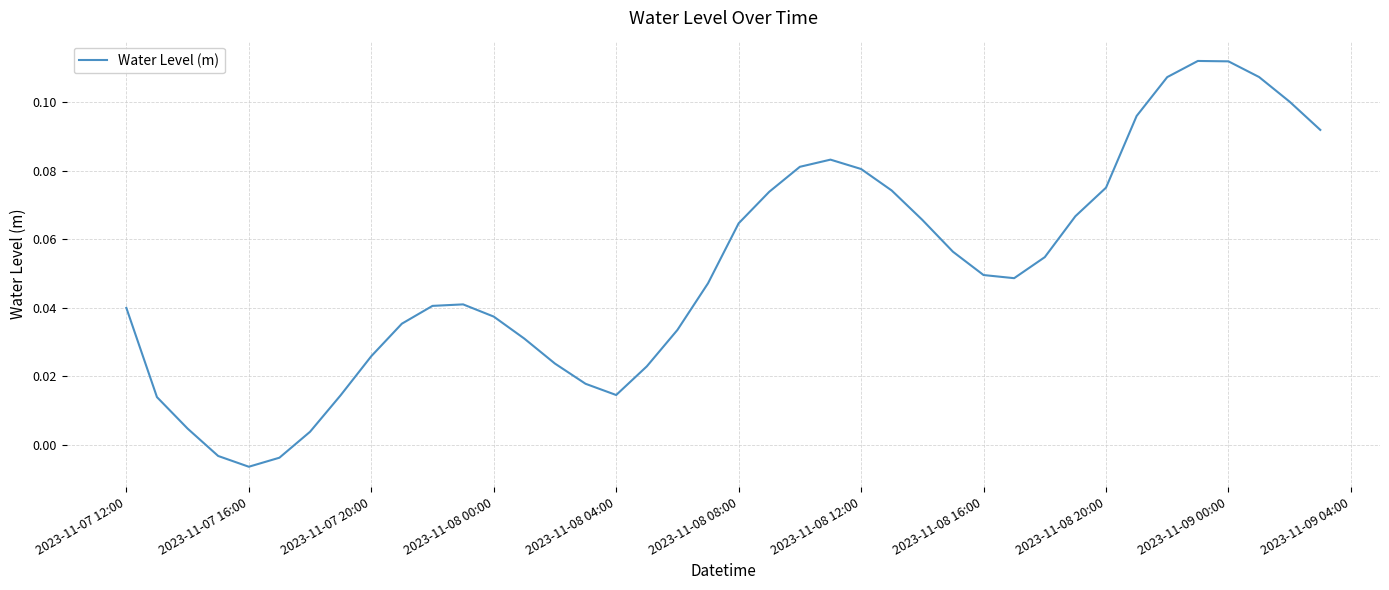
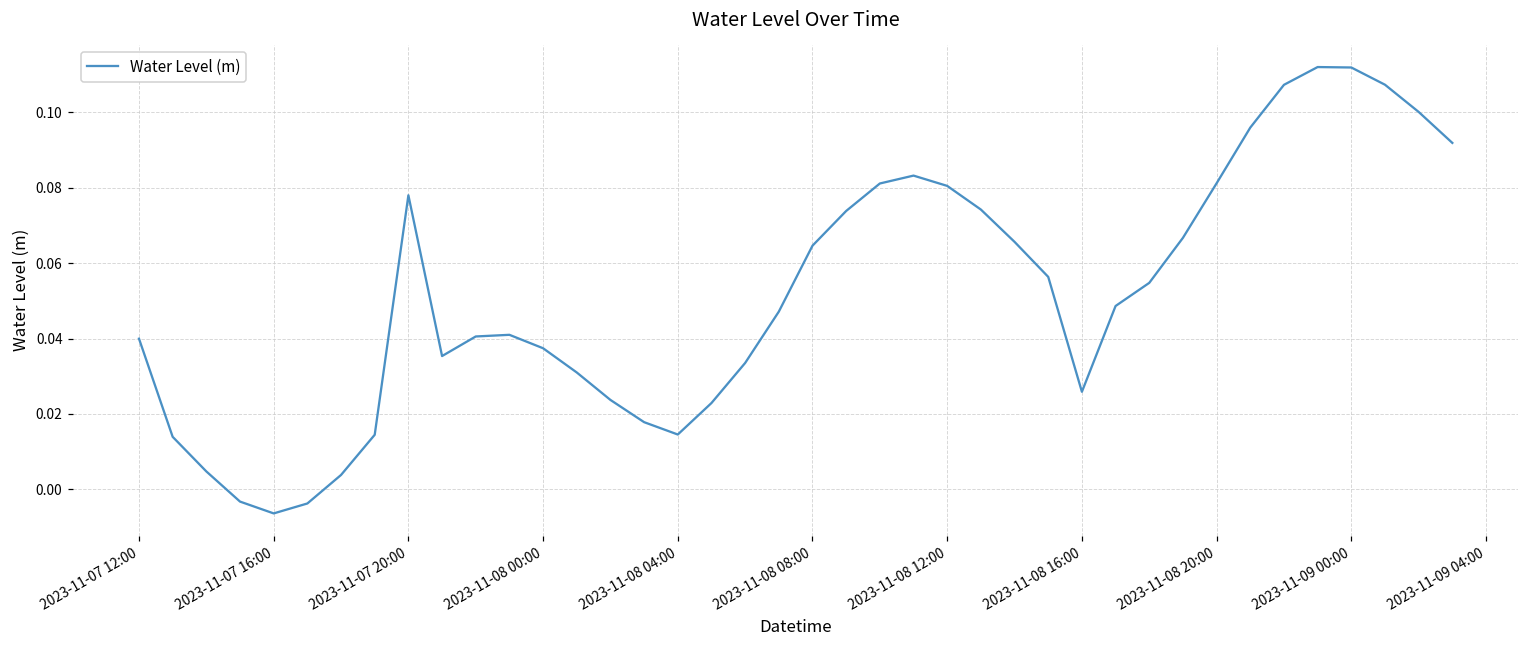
  {
    "2023-11-07 12:00": 0.040,
    "2023-11-07 16:00": -0.006,
-   "2023-11-07 20:00": 0.026,
+   "2023-11-07 20:00": 0.078,
    "2023-11-08 00:00": 0.037,
    "2023-11-08 04:00": 0.015,
    "2023-11-08 08:00": 0.065,
    "2023-11-08 12:00": 0.080,
-   "2023-11-08 16:00": 0.050,
-   "2023-11-08 20:00": 0.075,
+   "2023-11-08 16:00": 0.026,
+   "2023-11-08 20:00": 0.081,
    "2023-11-09 00:00": 0.112
  }
